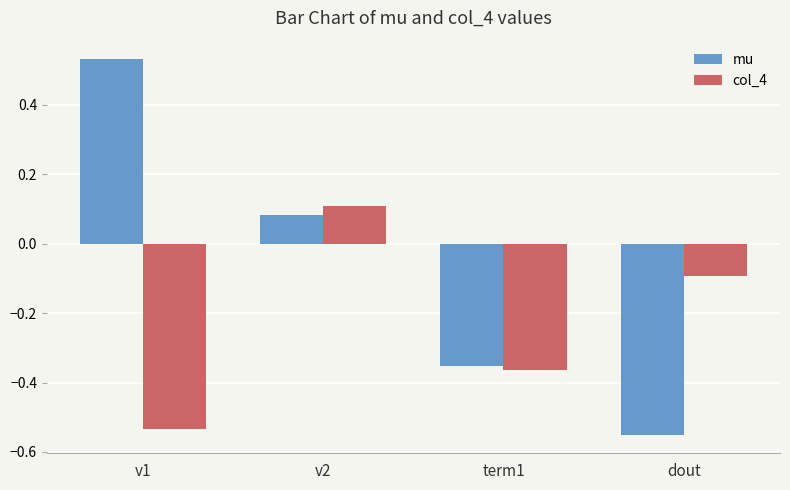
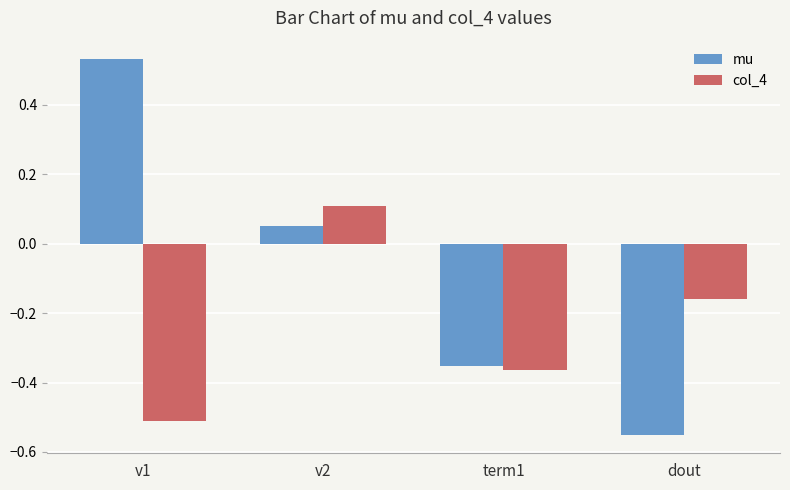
  {
    "mu": {
      "v1": 0.53,
-     "v2": 0.08,
+     "v2": 0.05,
      "term1": -0.35,
      "dout": -0.55
    },
    "col_4": {
-     "v1": -0.54,
+     "v1": -0.51,
      "v2": 0.11,
      "term1": -0.36,
-     "dout": -0.09
+     "dout": -0.16
    }
  }
